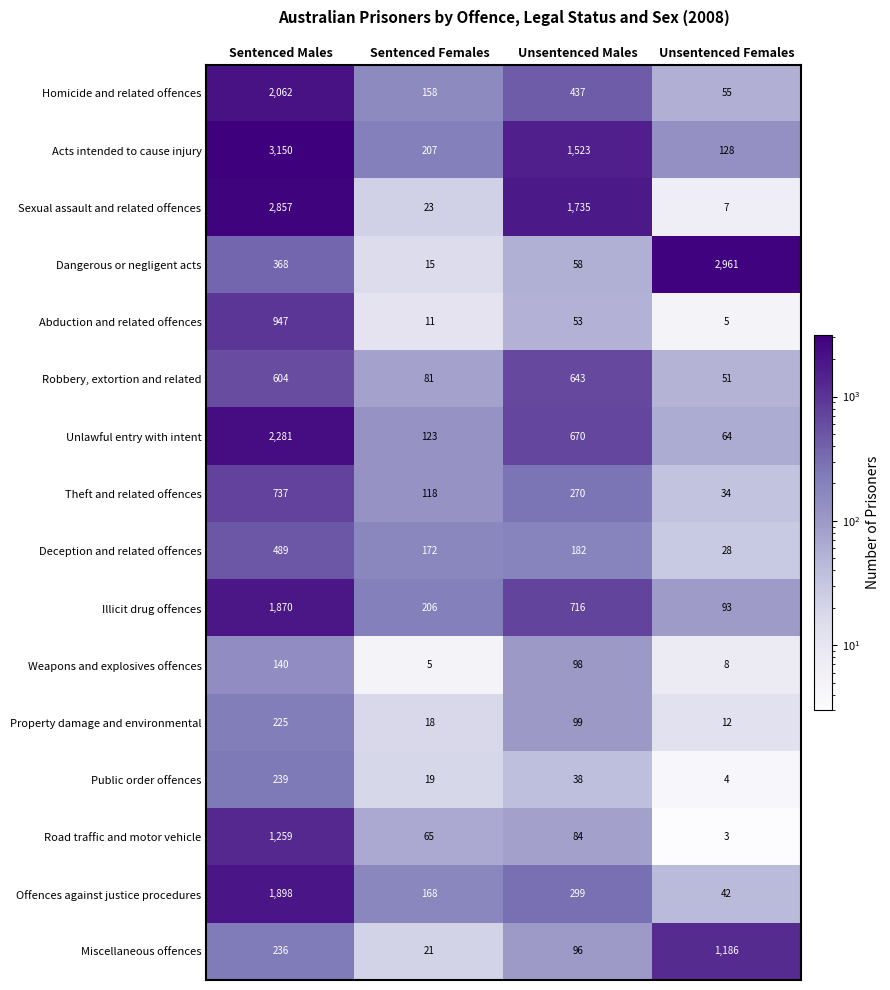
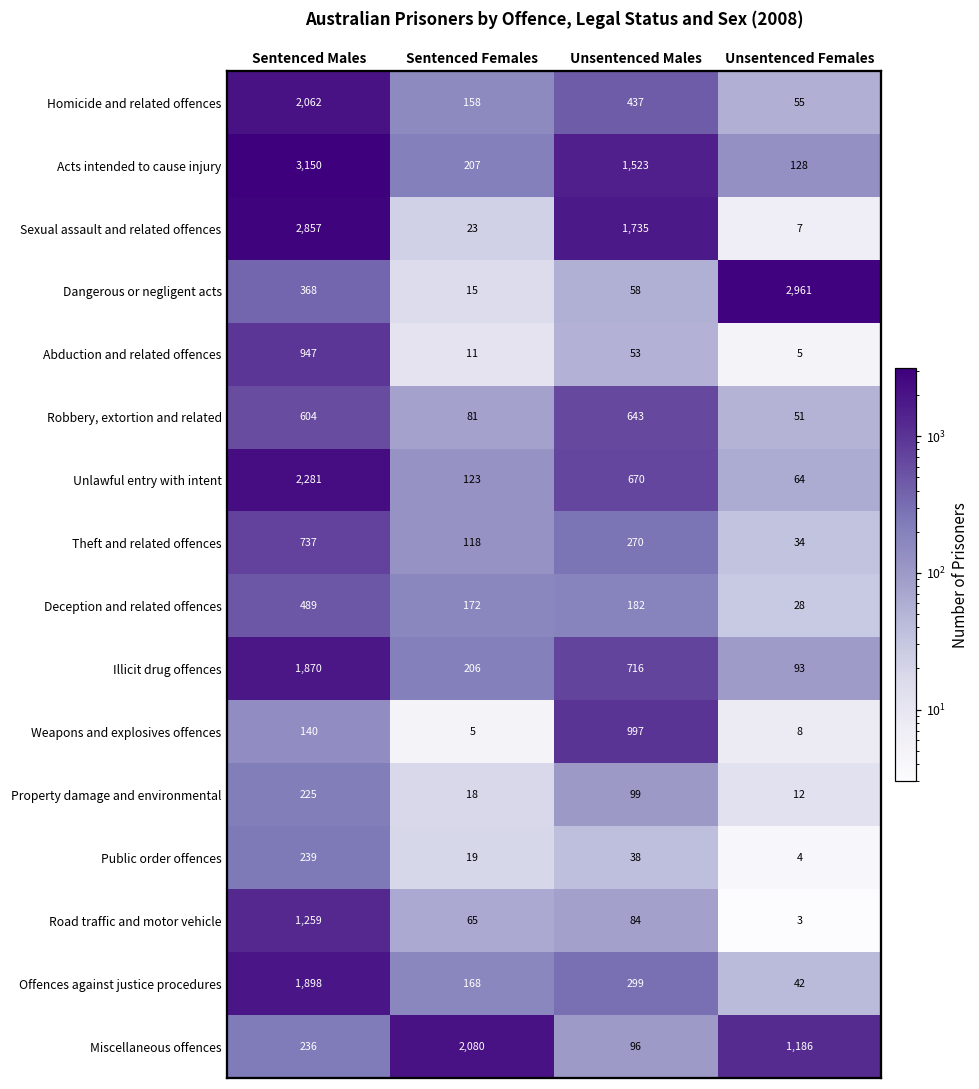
  {
    "Homicide and related offences": {
      "Sentenced Males": "2,062",
      "Sentenced Females": "158",
      "Unsentenced Males": "437",
      "Unsentenced Females": "55"
    },
    "Acts intended to cause injury": {
      "Sentenced Males": "3,150",
      "Sentenced Females": "207",
      "Unsentenced Males": "1,523",
      "Unsentenced Females": "128"
    },
    "Sexual assault and related offences": {
      "Sentenced Males": "2,857",
      "Sentenced Females": "23",
      "Unsentenced Males": "1,735",
      "Unsentenced Females": "7"
    },
    "Dangerous or negligent acts": {
      "Sentenced Males": "368",
      "Sentenced Females": "15",
      "Unsentenced Males": "58",
      "Unsentenced Females": "2,961"
    },
    "Abduction and related offences": {
      "Sentenced Males": "947",
      "Sentenced Females": "11",
      "Unsentenced Males": "53",
      "Unsentenced Females": "5"
    },
    "Robbery, extortion and related": {
      "Sentenced Males": "604",
      "Sentenced Females": "81",
      "Unsentenced Males": "643",
      "Unsentenced Females": "51"
    },
    "Unlawful entry with intent": {
      "Sentenced Males": "2,281",
      "Sentenced Females": "123",
      "Unsentenced Males": "670",
      "Unsentenced Females": "64"
    },
    "Theft and related offences": {
      "Sentenced Males": "737",
      "Sentenced Females": "118",
      "Unsentenced Males": "270",
      "Unsentenced Females": "34"
    },
    "Deception and related offences": {
      "Sentenced Males": "489",
      "Sentenced Females": "172",
      "Unsentenced Males": "182",
      "Unsentenced Females": "28"
    },
    "Illicit drug offences": {
      "Sentenced Males": "1,870",
      "Sentenced Females": "206",
      "Unsentenced Males": "716",
      "Unsentenced Females": "93"
    },
    "Weapons and explosives offences": {
      "Sentenced Males": "140",
      "Sentenced Females": "5",
-     "Unsentenced Males": "98",
+     "Unsentenced Males": "997",
      "Unsentenced Females": "8"
    },
    "Property damage and environmental": {
      "Sentenced Males": "225",
      "Sentenced Females": "18",
      "Unsentenced Males": "99",
      "Unsentenced Females": "12"
    },
    "Public order offences": {
      "Sentenced Males": "239",
      "Sentenced Females": "19",
      "Unsentenced Males": "38",
      "Unsentenced Females": "4"
    },
    "Road traffic and motor vehicle": {
      "Sentenced Males": "1,259",
      "Sentenced Females": "65",
      "Unsentenced Males": "84",
      "Unsentenced Females": "3"
    },
    "Offences against justice procedures": {
      "Sentenced Males": "1,898",
      "Sentenced Females": "168",
      "Unsentenced Males": "299",
      "Unsentenced Females": "42"
    },
    "Miscellaneous offences": {
      "Sentenced Males": "236",
-     "Sentenced Females": "21",
+     "Sentenced Females": "2,080",
      "Unsentenced Males": "96",
      "Unsentenced Females": "1,186"
    }
  }
